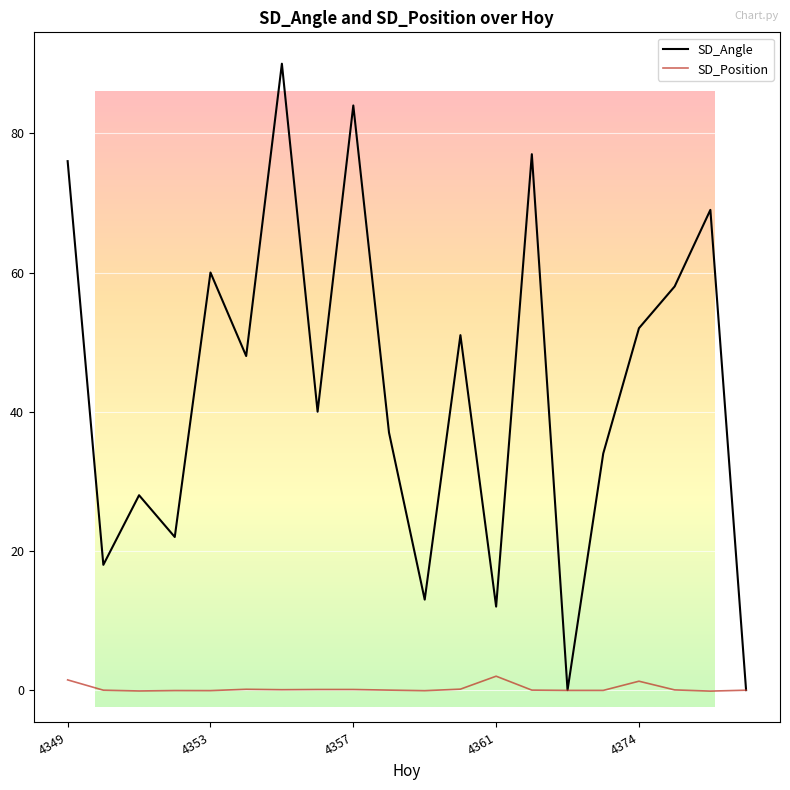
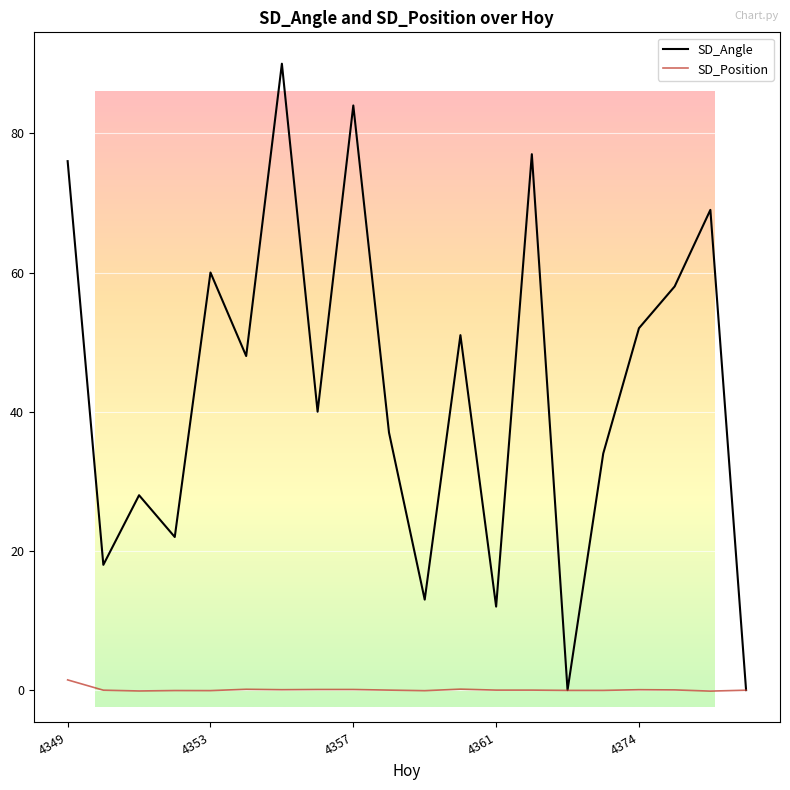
  {
    "SD_Angle": {
      "4349": 76,
      "4353": 60,
      "4357": 84,
      "4361": 12,
      "4374": 52
    },
    "SD_Position": {
      "4349": 1,
      "4353": 0,
      "4357": 0,
-     "4361": 2,
-     "4374": 1
+     "4361": 0,
+     "4374": 0
    }
  }
